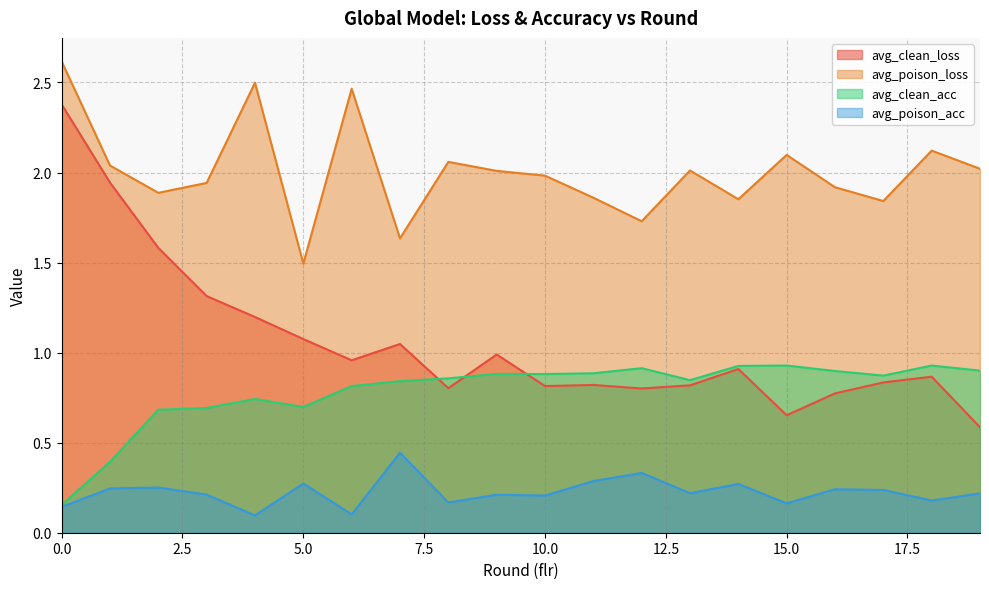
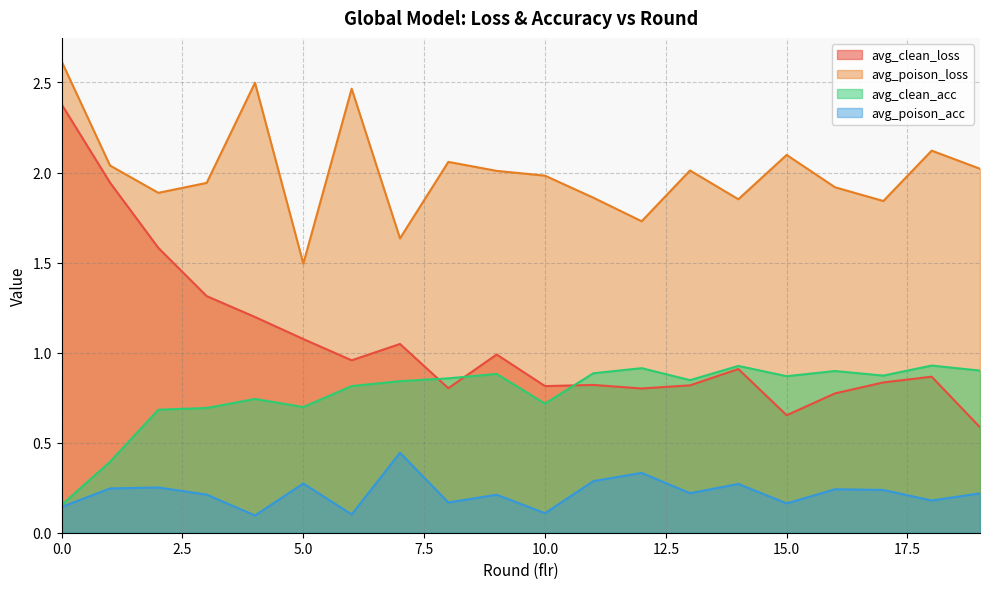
  {
    "avg_clean_acc": {
      "5.0": 0.70,
-     "10.0": 0.88,
-     "15.0": 0.93
+     "10.0": 0.72,
+     "15.0": 0.87
    },
    "avg_poison_acc": {
      "5.0": 0.27,
-     "10.0": 0.21,
+     "10.0": 0.11,
      "15.0": 0.16
    }
  }
